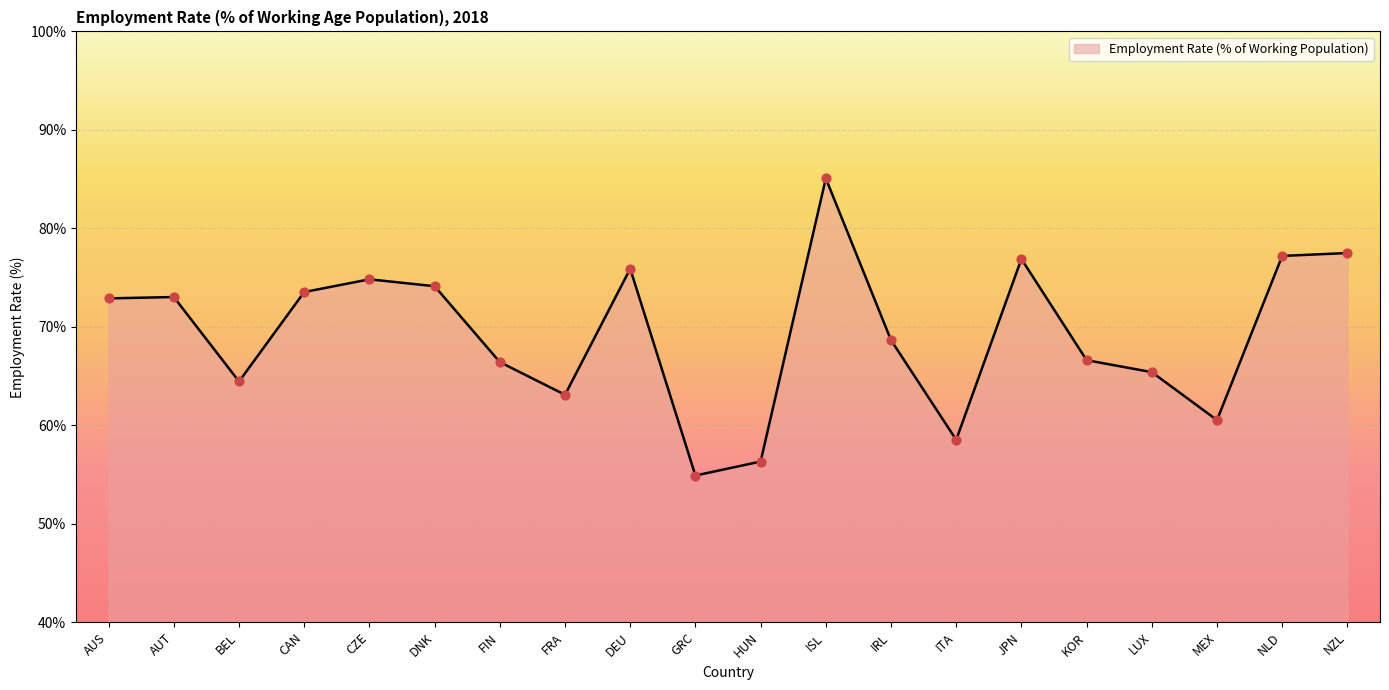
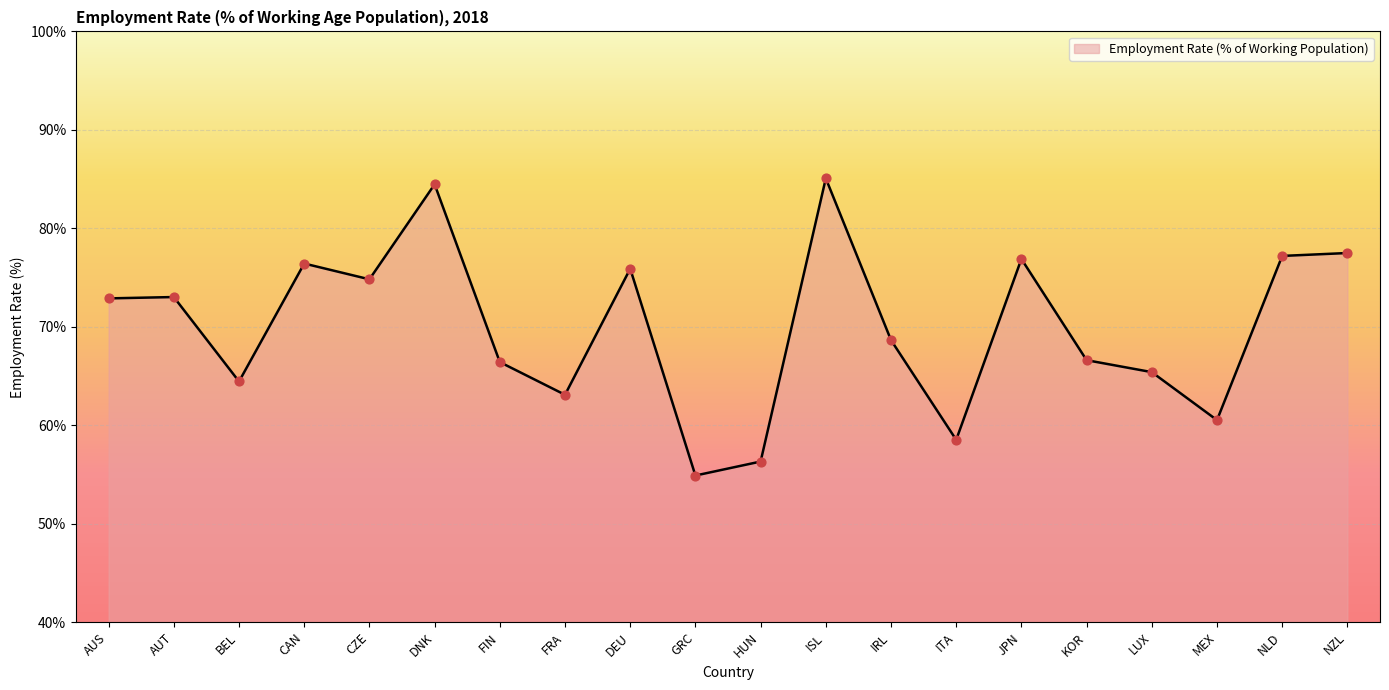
  {
    "AUS": "73%",
    "AUT": "73%",
    "BEL": "64%",
-   "CAN": "74%",
+   "CAN": "76%",
    "CZE": "75%",
-   "DNK": "74%",
+   "DNK": "84%",
    "FIN": "66%",
    "FRA": "63%",
    "DEU": "76%",
    "GRC": "55%",
    "HUN": "56%",
    "ISL": "85%",
    "IRL": "69%",
    "ITA": "59%",
    "JPN": "77%",
    "KOR": "67%",
    "LUX": "65%",
    "MEX": "61%",
    "NLD": "77%",
    "NZL": "77%"
  }
